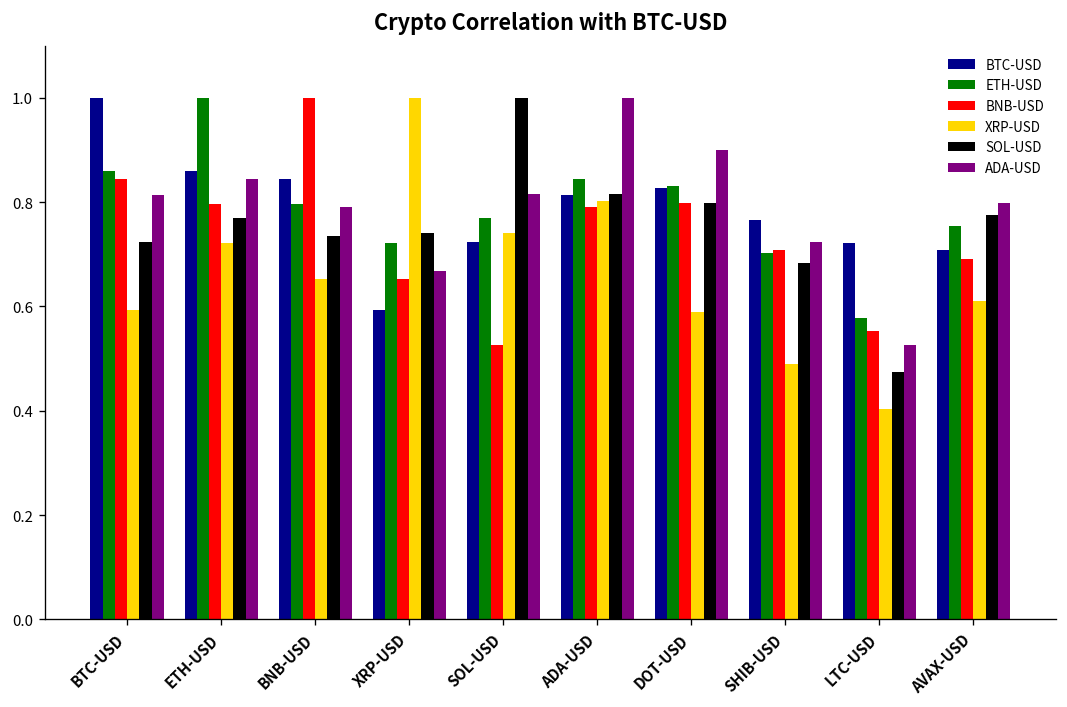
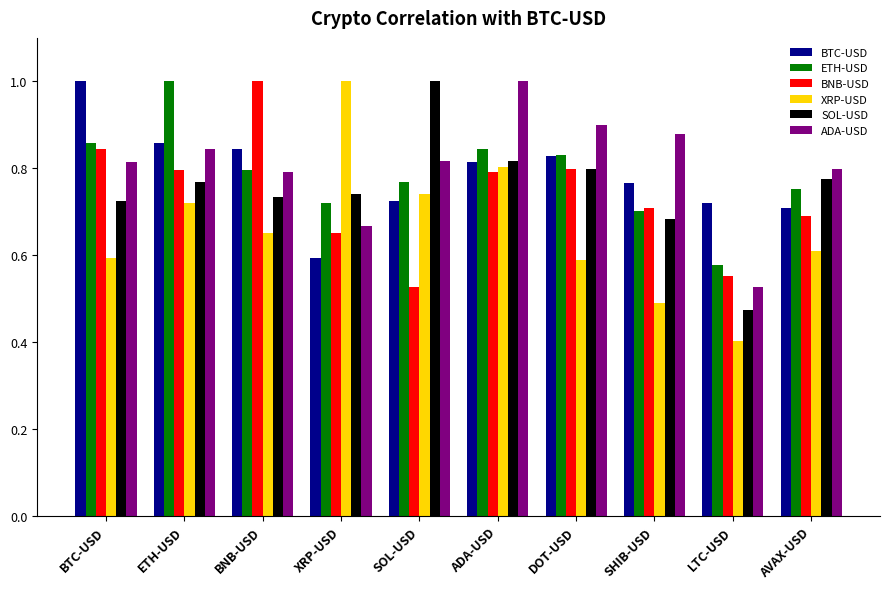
  {
    "BTC-USD": {
      "BTC-USD": 1.00,
      "ETH-USD": 0.86,
      "BNB-USD": 0.84,
      "XRP-USD": 0.59,
      "SOL-USD": 0.72,
      "ADA-USD": 0.81,
      "DOT-USD": 0.83,
      "SHIB-USD": 0.77,
      "LTC-USD": 0.72,
      "AVAX-USD": 0.71
    },
    "ETH-USD": {
      "BTC-USD": 0.86,
      "ETH-USD": 1.00,
      "BNB-USD": 0.80,
      "XRP-USD": 0.72,
      "SOL-USD": 0.77,
      "ADA-USD": 0.84,
      "DOT-USD": 0.83,
      "SHIB-USD": 0.70,
      "LTC-USD": 0.58,
      "AVAX-USD": 0.75
    },
    "BNB-USD": {
      "BTC-USD": 0.84,
      "ETH-USD": 0.80,
      "BNB-USD": 1.00,
      "XRP-USD": 0.65,
      "SOL-USD": 0.53,
      "ADA-USD": 0.79,
      "DOT-USD": 0.80,
      "SHIB-USD": 0.71,
      "LTC-USD": 0.55,
      "AVAX-USD": 0.69
    },
    "XRP-USD": {
      "BTC-USD": 0.59,
      "ETH-USD": 0.72,
      "BNB-USD": 0.65,
      "XRP-USD": 1.00,
      "SOL-USD": 0.74,
      "ADA-USD": 0.80,
      "DOT-USD": 0.59,
      "SHIB-USD": 0.49,
      "LTC-USD": 0.40,
      "AVAX-USD": 0.61
    },
    "SOL-USD": {
      "BTC-USD": 0.72,
      "ETH-USD": 0.77,
      "BNB-USD": 0.73,
      "XRP-USD": 0.74,
      "SOL-USD": 1.00,
      "ADA-USD": 0.82,
      "DOT-USD": 0.80,
      "SHIB-USD": 0.68,
      "LTC-USD": 0.47,
      "AVAX-USD": 0.77
    },
    "ADA-USD": {
      "BTC-USD": 0.81,
      "ETH-USD": 0.84,
      "BNB-USD": 0.79,
      "XRP-USD": 0.67,
      "SOL-USD": 0.82,
      "ADA-USD": 1.00,
      "DOT-USD": 0.90,
-     "SHIB-USD": 0.72,
+     "SHIB-USD": 0.88,
      "LTC-USD": 0.53,
      "AVAX-USD": 0.80
    }
  }
